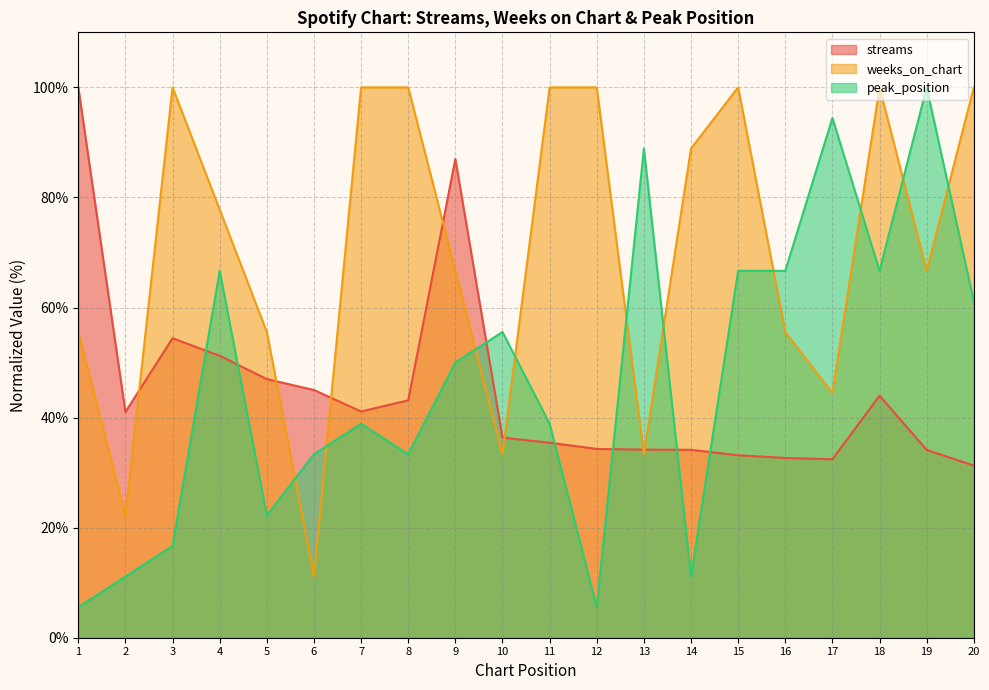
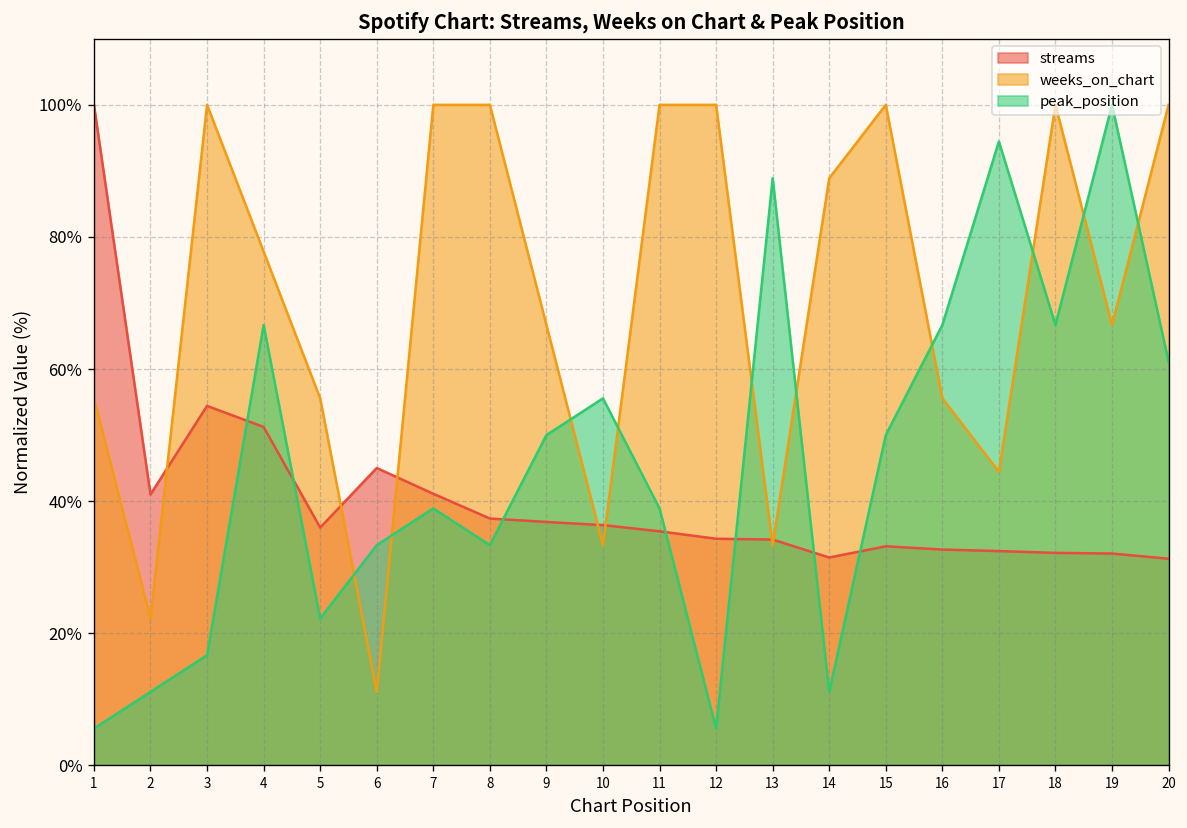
  {
    "streams": {
      "1": "100%",
      "2": "41%",
      "3": "54%",
      "4": "51%",
-     "5": "47%",
+     "5": "36%",
      "6": "45%",
      "7": "41%",
-     "8": "43%",
-     "9": "87%",
+     "8": "37%",
+     "9": "37%",
      "10": "36%",
      "11": "35%",
      "12": "34%",
      "13": "34%",
-     "14": "34%",
+     "14": "31%",
      "15": "33%",
      "16": "33%",
      "17": "32%",
-     "18": "44%",
-     "19": "34%",
+     "18": "32%",
+     "19": "32%",
      "20": "31%"
    },
    "weeks_on_chart": {
      "1": "56%",
      "2": "22%",
      "3": "100%",
      "4": "78%",
      "5": "56%",
      "6": "11%",
      "7": "100%",
      "8": "100%",
      "9": "67%",
      "10": "33%",
      "11": "100%",
      "12": "100%",
      "13": "33%",
      "14": "89%",
      "15": "100%",
      "16": "56%",
      "17": "44%",
      "19": "67%",
      "20": "100%"
    },
    "peak_position": {
      "1": "6%",
      "2": "11%",
      "3": "17%",
      "4": "67%",
      "5": "22%",
      "6": "33%",
      "7": "39%",
      "8": "33%",
      "9": "50%",
      "10": "56%",
      "11": "39%",
      "12": "6%",
      "13": "89%",
      "14": "11%",
-     "15": "67%",
+     "15": "50%",
      "16": "67%",
      "17": "94%",
      "18": "67%",
      "20": "61%"
    }
  }
